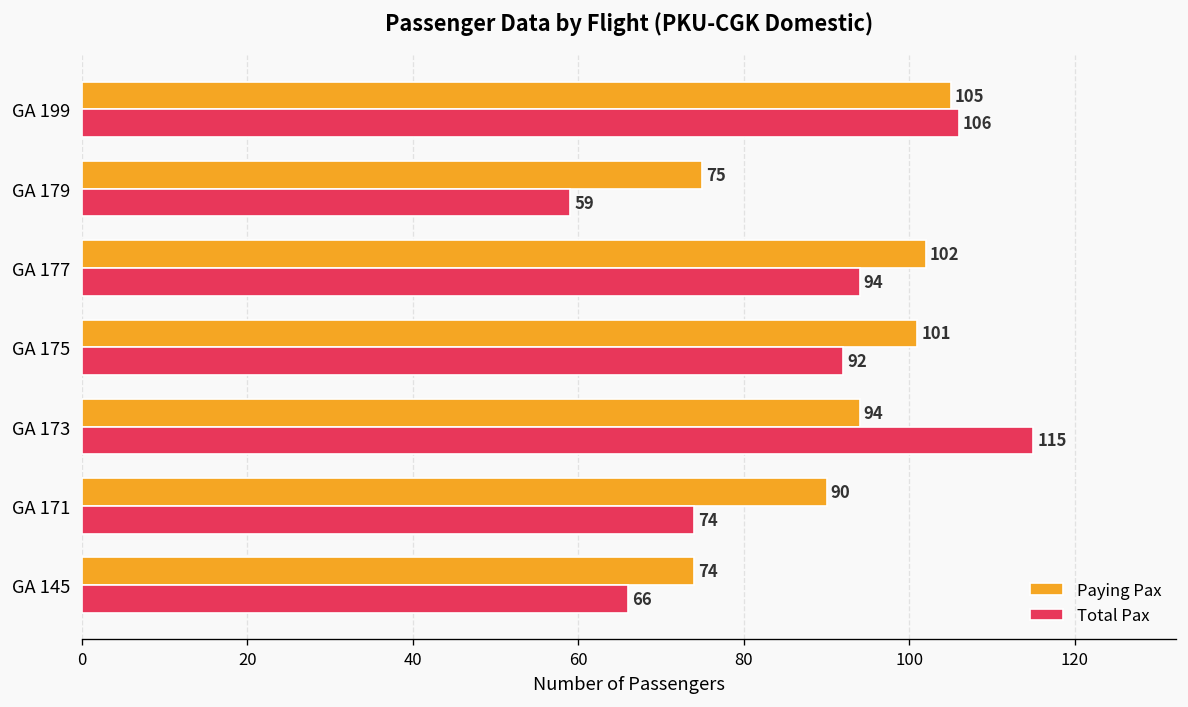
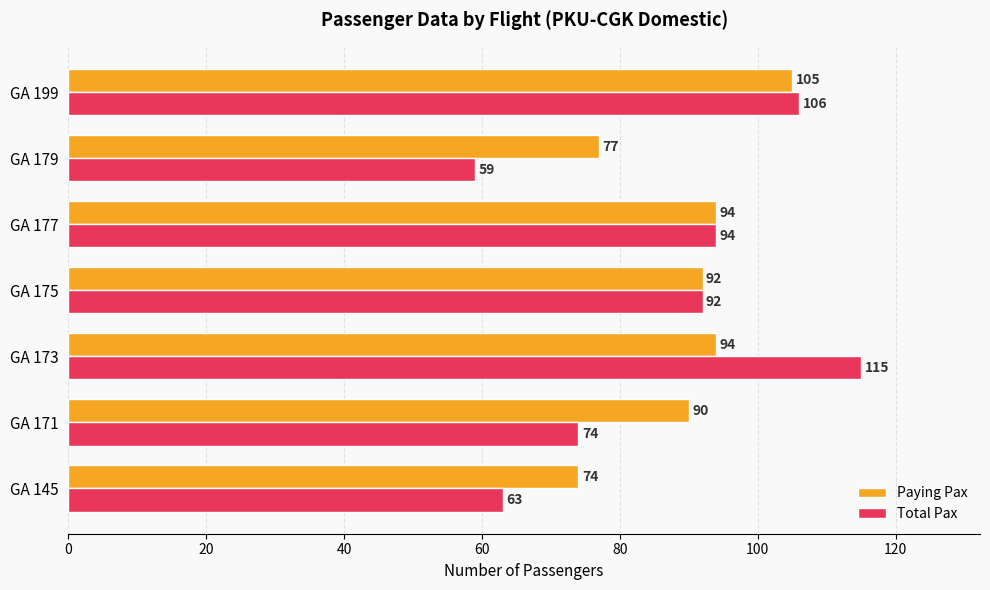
  {
    "Paying Pax": {
      "GA 199": 105,
-     "GA 179": 75,
-     "GA 177": 102,
-     "GA 175": 101,
+     "GA 179": 77,
+     "GA 177": 94,
+     "GA 175": 92,
      "GA 173": 94,
      "GA 171": 90,
      "GA 145": 74
    },
    "Total Pax": {
      "GA 199": 106,
      "GA 179": 59,
      "GA 177": 94,
      "GA 175": 92,
      "GA 173": 115,
      "GA 171": 74,
-     "GA 145": 66
+     "GA 145": 63
    }
  }
